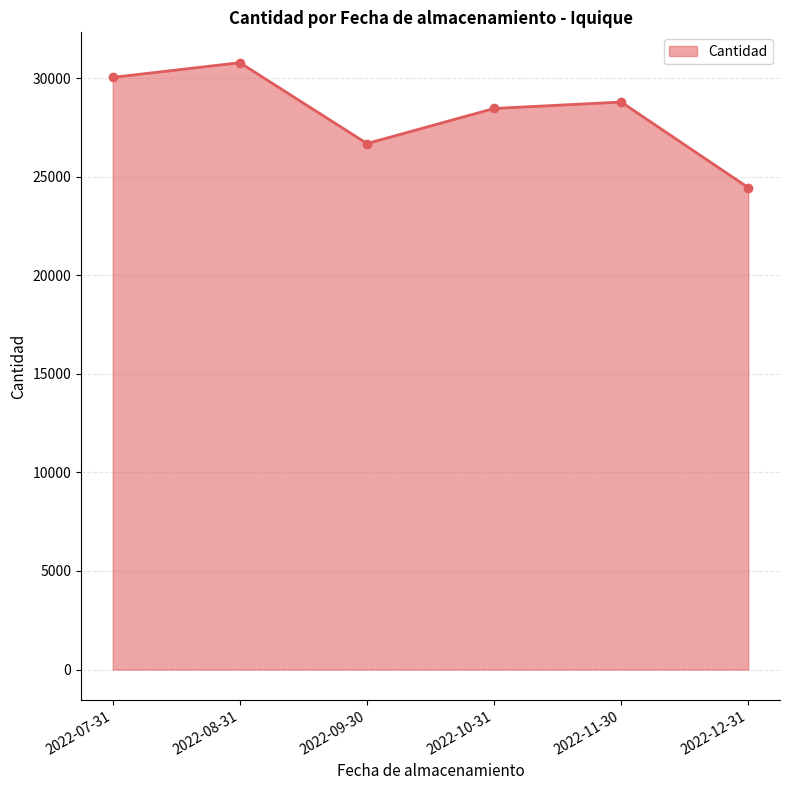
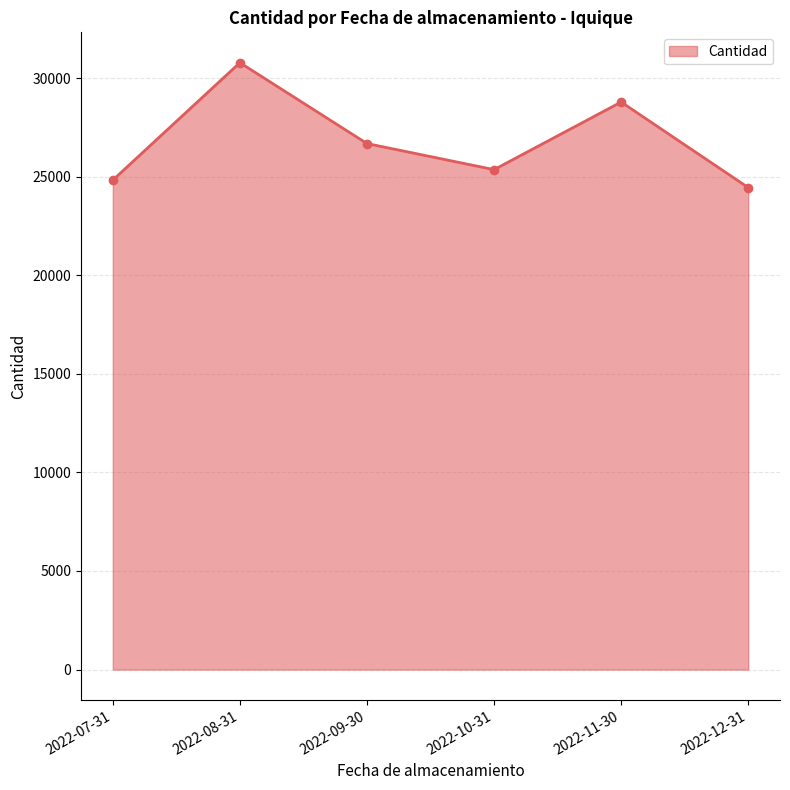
  {
-   "2022-07-31": 30000,
+   "2022-07-31": 24800,
    "2022-08-31": 30800,
    "2022-09-30": 26700,
-   "2022-10-31": 28500,
+   "2022-10-31": 25400,
    "2022-11-30": 28800,
    "2022-12-31": 24400
  }
